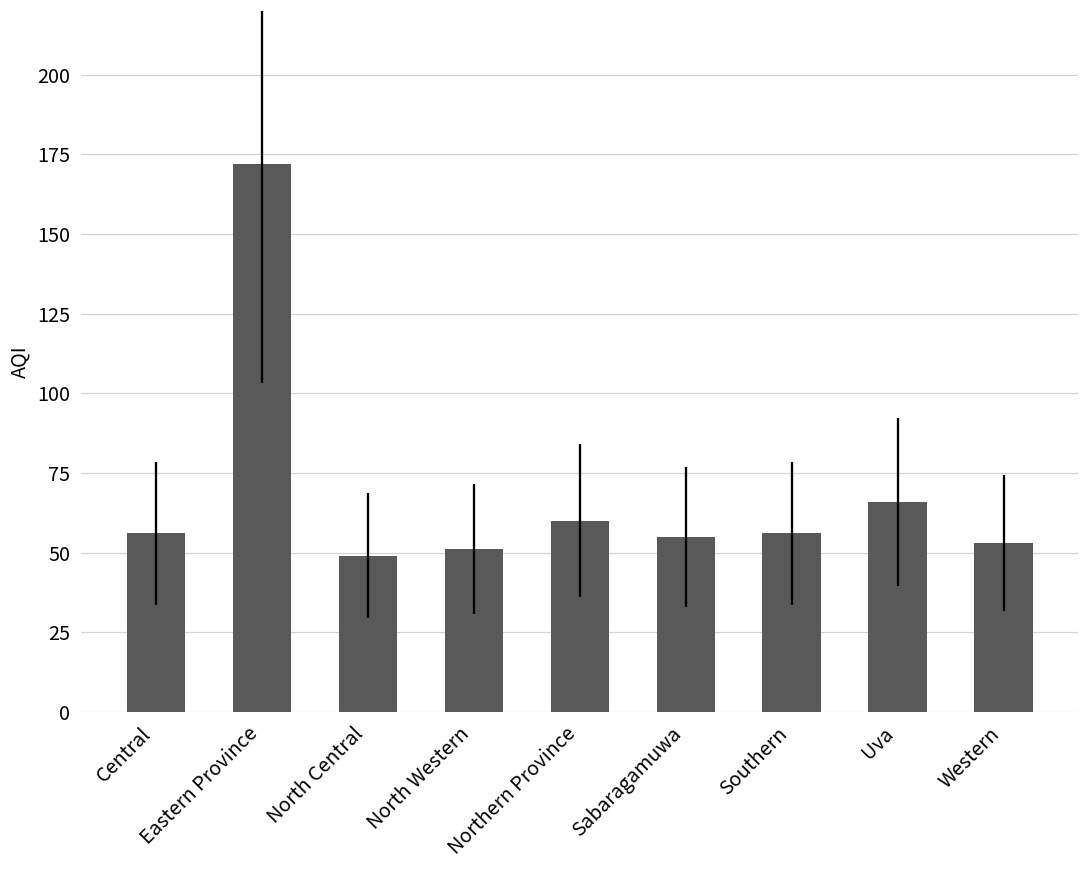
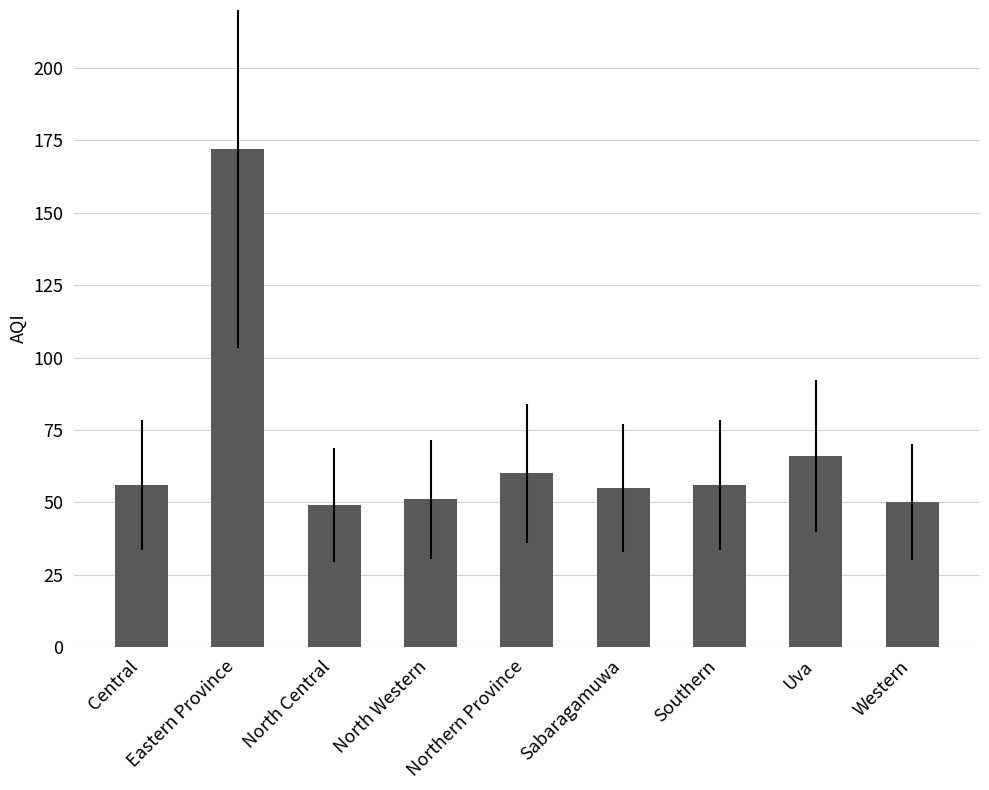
  {
    "Central": 56,
    "Eastern Province": 172,
    "North Central": 49,
    "North Western": 51,
    "Northern Province": 60,
    "Sabaragamuwa": 55,
    "Southern": 56,
    "Uva": 66,
-   "Western": 53
+   "Western": 50
  }
